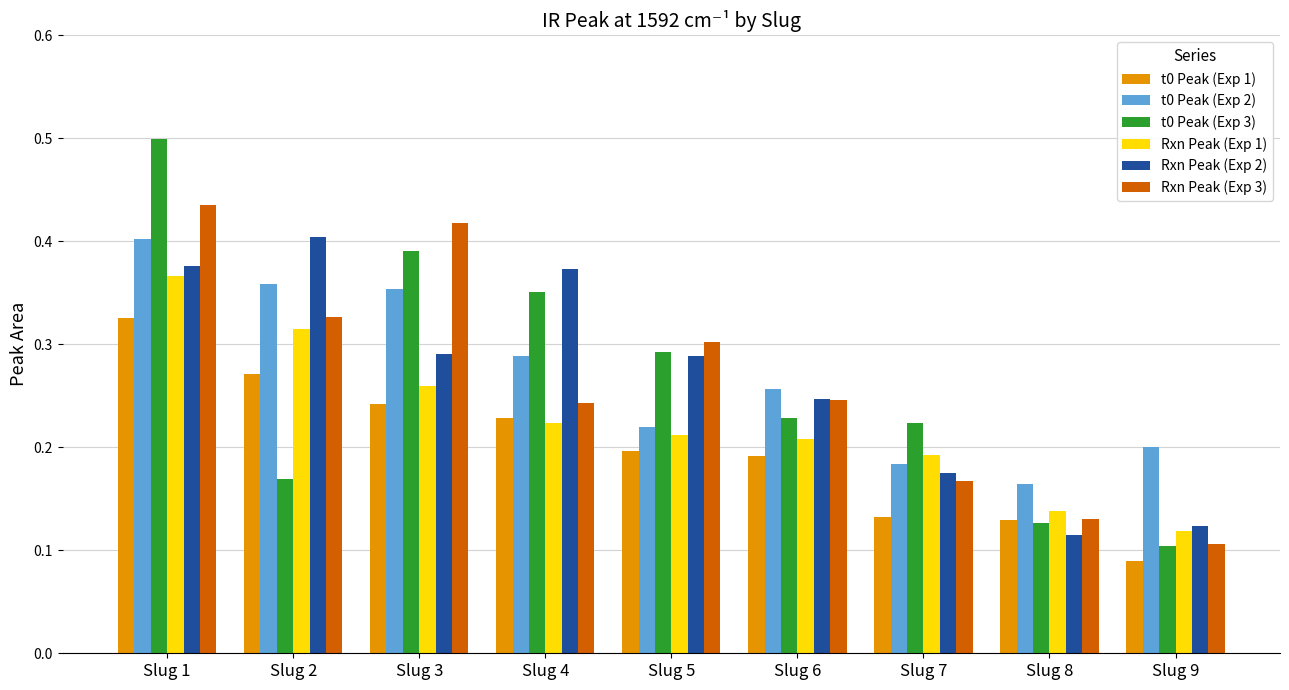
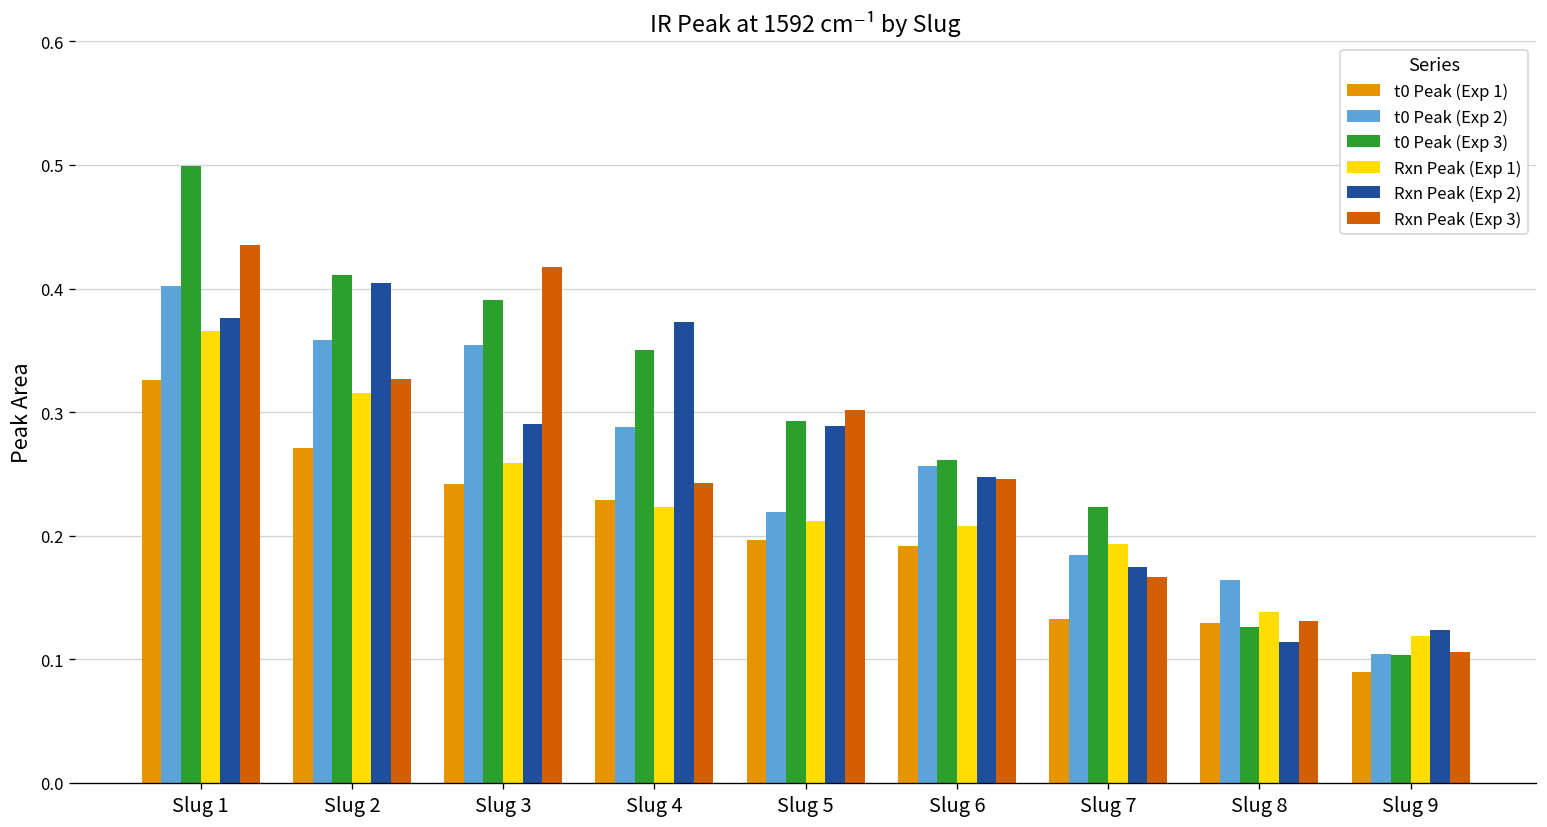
  {
    "t0 Peak (Exp 2)": {
      "Slug 1": 0.402,
      "Slug 2": 0.358,
      "Slug 3": 0.354,
      "Slug 4": 0.288,
      "Slug 5": 0.219,
      "Slug 6": 0.257,
      "Slug 7": 0.184,
      "Slug 8": 0.165,
-     "Slug 9": 0.200
+     "Slug 9": 0.104
    },
    "t0 Peak (Exp 3)": {
      "Slug 1": 0.499,
-     "Slug 2": 0.170,
+     "Slug 2": 0.411,
      "Slug 3": 0.391,
      "Slug 4": 0.351,
      "Slug 5": 0.293,
-     "Slug 6": 0.228,
+     "Slug 6": 0.261,
      "Slug 7": 0.223,
      "Slug 8": 0.126,
      "Slug 9": 0.104
    },
    "Rxn Peak (Exp 1)": {
      "Slug 1": 0.366,
      "Slug 2": 0.315,
      "Slug 3": 0.259,
      "Slug 4": 0.223,
      "Slug 5": 0.212,
      "Slug 6": 0.208,
      "Slug 7": 0.193,
      "Slug 8": 0.138,
      "Slug 9": 0.119
    },
    "Rxn Peak (Exp 2)": {
      "Slug 1": 0.376,
      "Slug 2": 0.404,
      "Slug 3": 0.290,
      "Slug 4": 0.373,
      "Slug 5": 0.289,
      "Slug 6": 0.247,
      "Slug 7": 0.175,
      "Slug 8": 0.114,
      "Slug 9": 0.123
    }
  }
